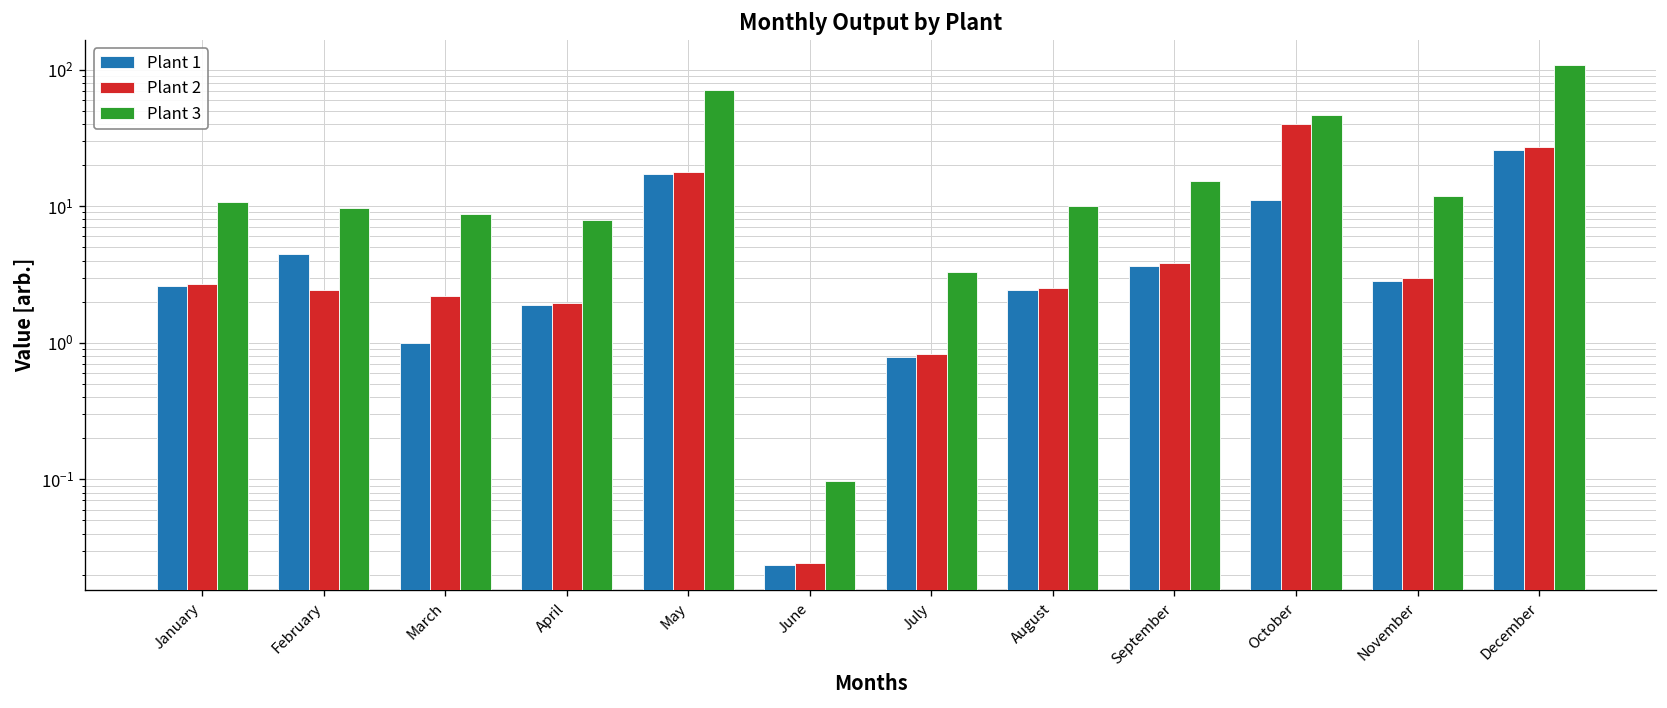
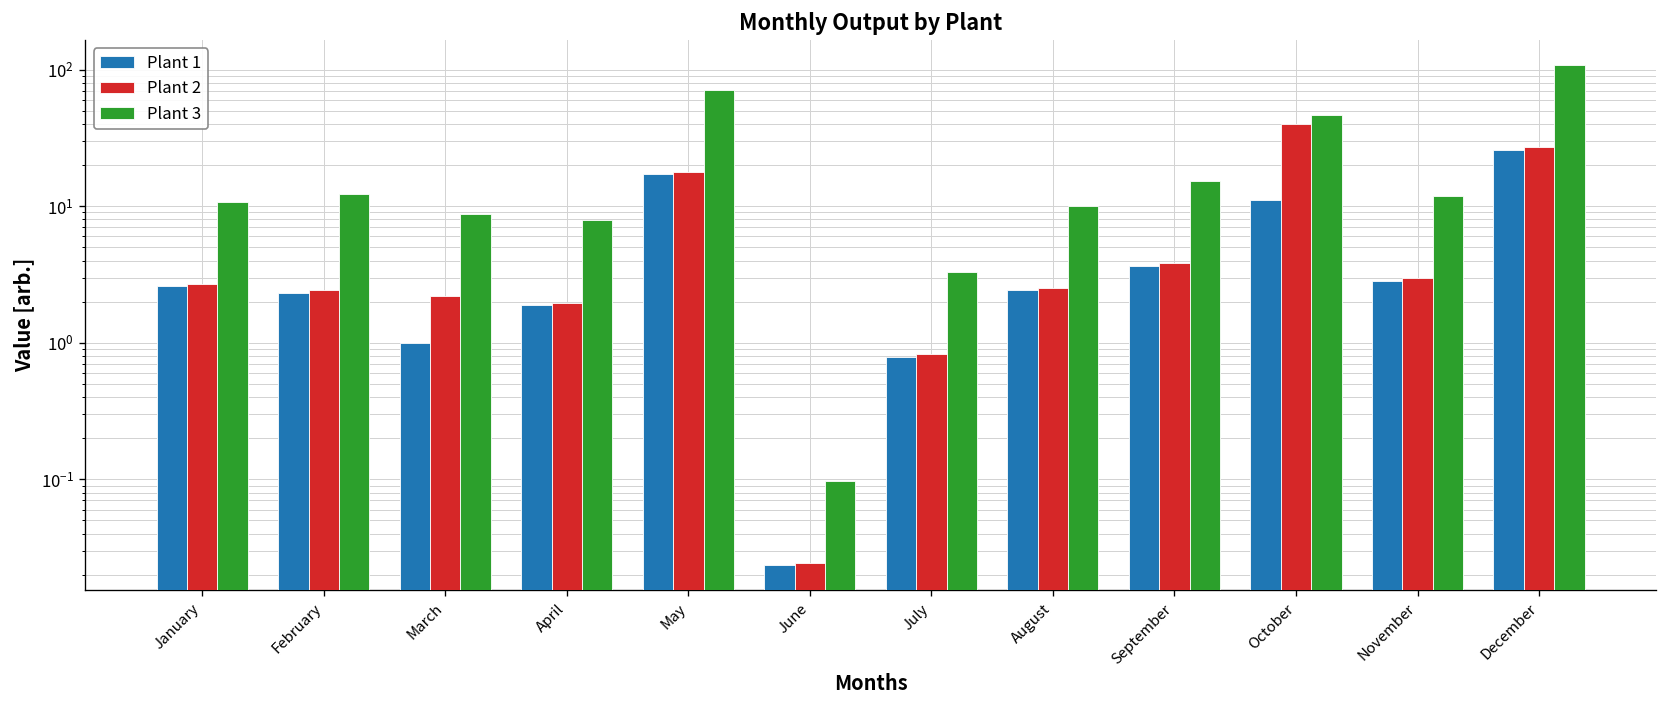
  {
    "Plant 1": {
      "January": 2.6,
-     "February": 4.5,
+     "February": 2.3,
      "March": 1.0,
      "April": 1.9,
      "May": 17,
      "June": 0.023,
      "July": 0.8,
      "August": 2.4,
      "September": 3.7,
      "October": 11,
      "November": 2.9,
      "December": 26
    },
    "Plant 2": {
      "January": 2.7,
      "February": 2.4,
      "March": 2.2,
      "April": 2.0,
      "May": 18,
      "June": 0.024,
      "July": 0.8,
      "August": 2.5,
      "September": 3.8,
      "October": 40,
      "November": 3.0,
      "December": 27
    },
    "Plant 3": {
      "January": 11,
-     "February": 10,
+     "February": 12,
      "March": 9,
      "April": 8,
      "May": 70,
      "June": 0.10,
      "July": 3.3,
      "August": 10,
      "September": 15,
      "October": 46,
      "November": 12,
      "December": 110
    }
  }
